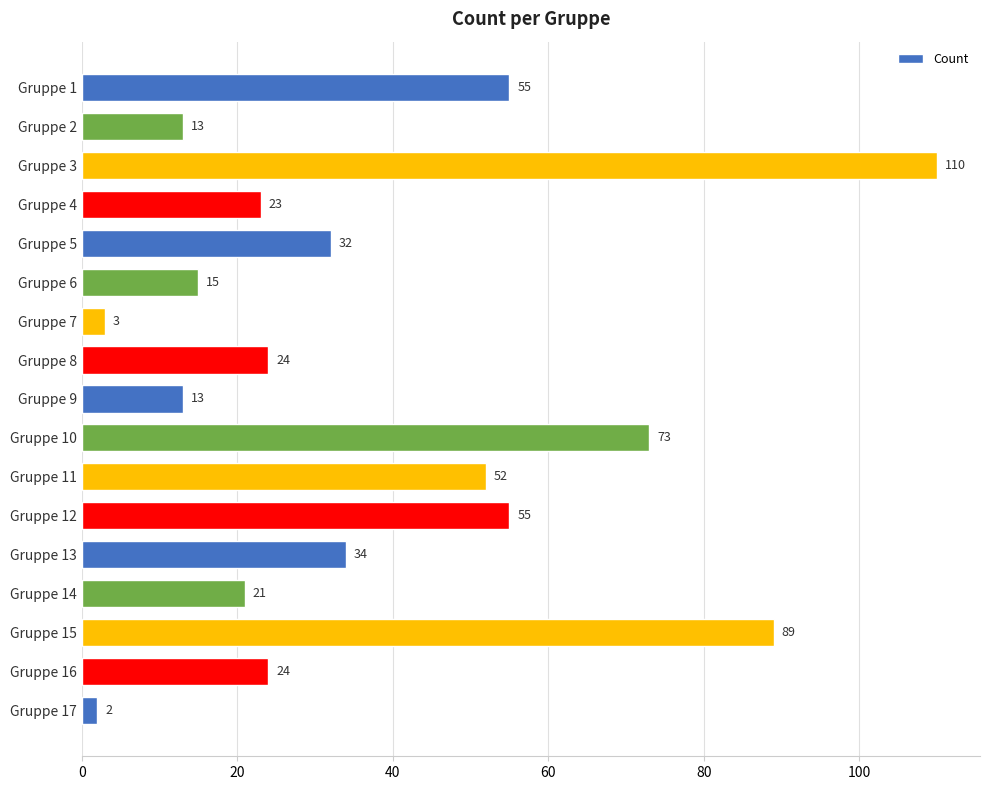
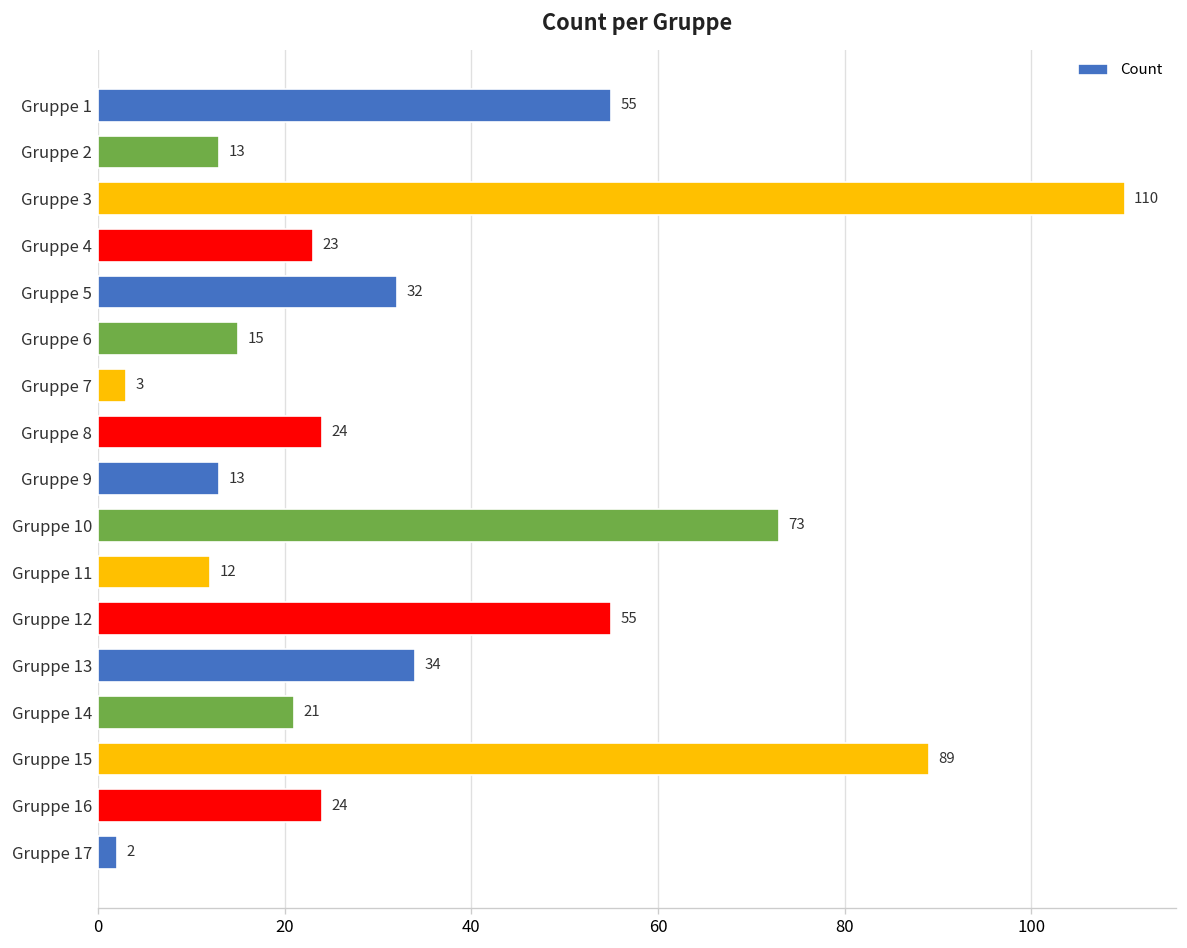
  {
    "Gruppe 1": 55,
    "Gruppe 2": 13,
    "Gruppe 3": 110,
    "Gruppe 4": 23,
    "Gruppe 5": 32,
    "Gruppe 6": 15,
    "Gruppe 7": 3,
    "Gruppe 8": 24,
    "Gruppe 9": 13,
    "Gruppe 10": 73,
-   "Gruppe 11": 52,
+   "Gruppe 11": 12,
    "Gruppe 12": 55,
    "Gruppe 13": 34,
    "Gruppe 14": 21,
    "Gruppe 15": 89,
    "Gruppe 16": 24,
    "Gruppe 17": 2
  }
